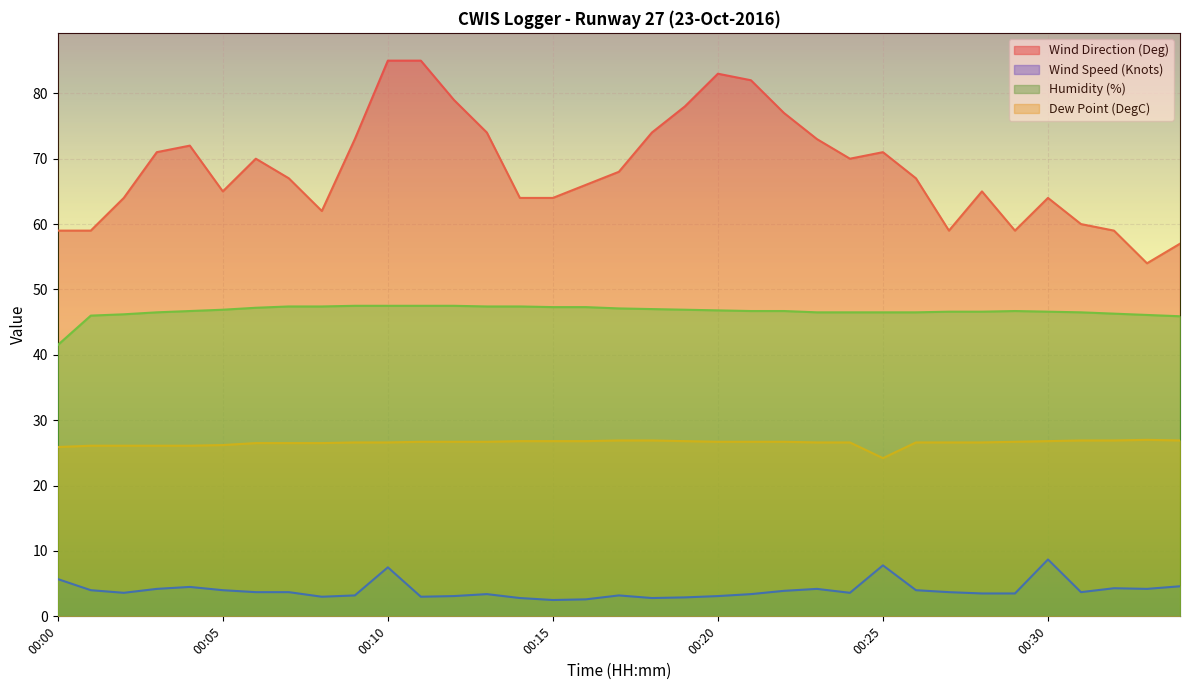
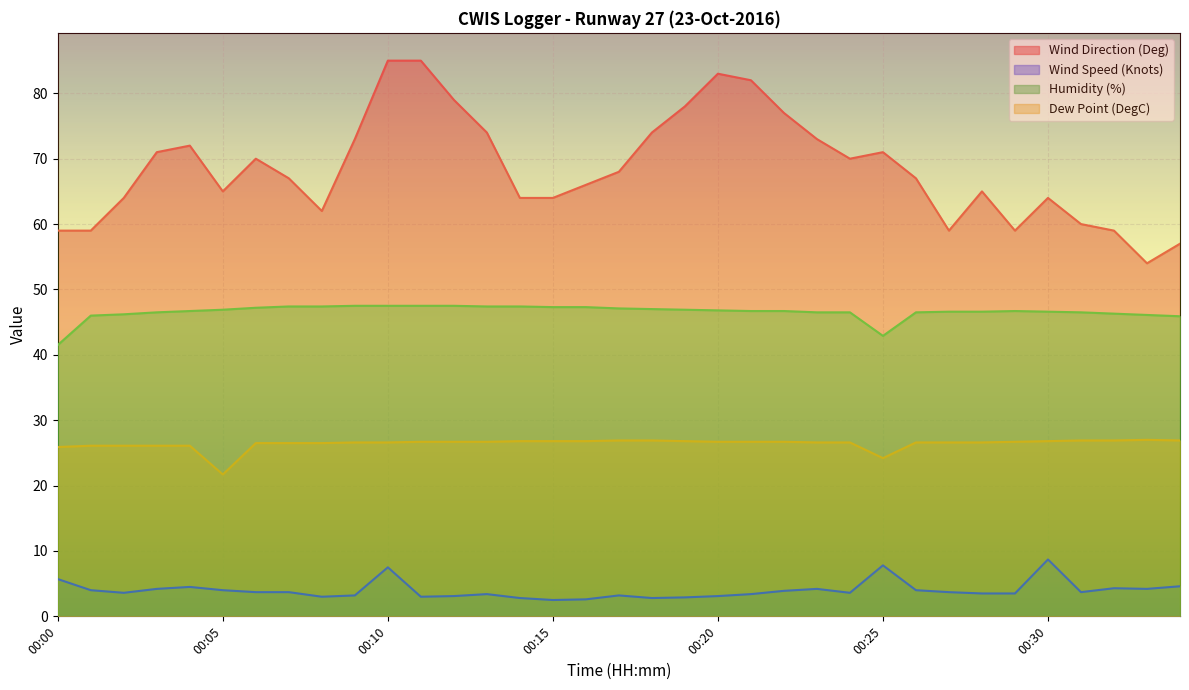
  {
    "Wind Direction (Deg)": {
      "00:00": 59,
      "00:05": 65,
      "00:10": 85,
      "00:15": 64,
      "00:20": 83,
      "00:25": 71,
      "00:30": 64
    },
    "Wind Speed (Knots)": {
      "00:00": 6,
      "00:05": 4,
      "00:10": 8,
      "00:15": 3,
      "00:20": 3,
      "00:25": 8,
      "00:30": 9
    },
    "Humidity (%)": {
      "00:00": 42,
      "00:05": 47,
      "00:10": 48,
      "00:15": 47,
      "00:20": 47,
-     "00:25": 47,
+     "00:25": 43,
      "00:30": 47
    },
    "Dew Point (DegC)": {
      "00:00": 26,
-     "00:05": 26,
+     "00:05": 22,
      "00:10": 27,
      "00:15": 27,
      "00:20": 27,
      "00:25": 24,
      "00:30": 27
    }
  }
